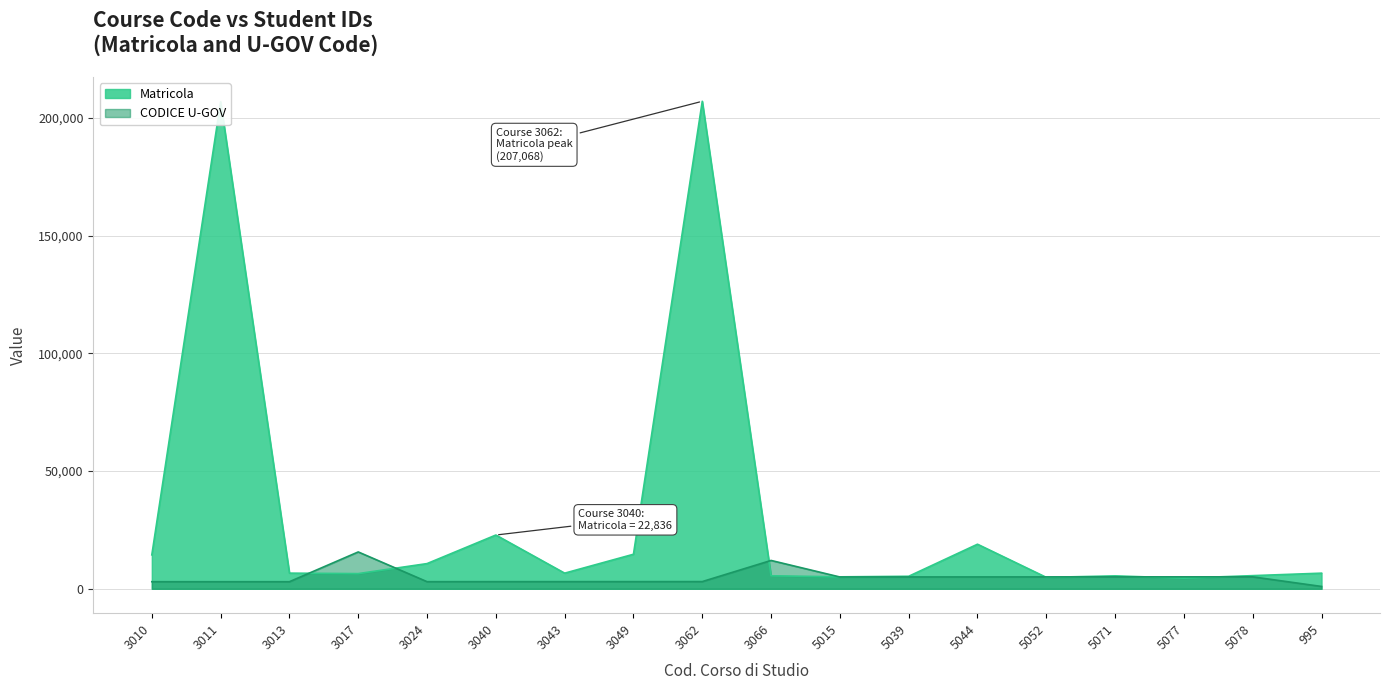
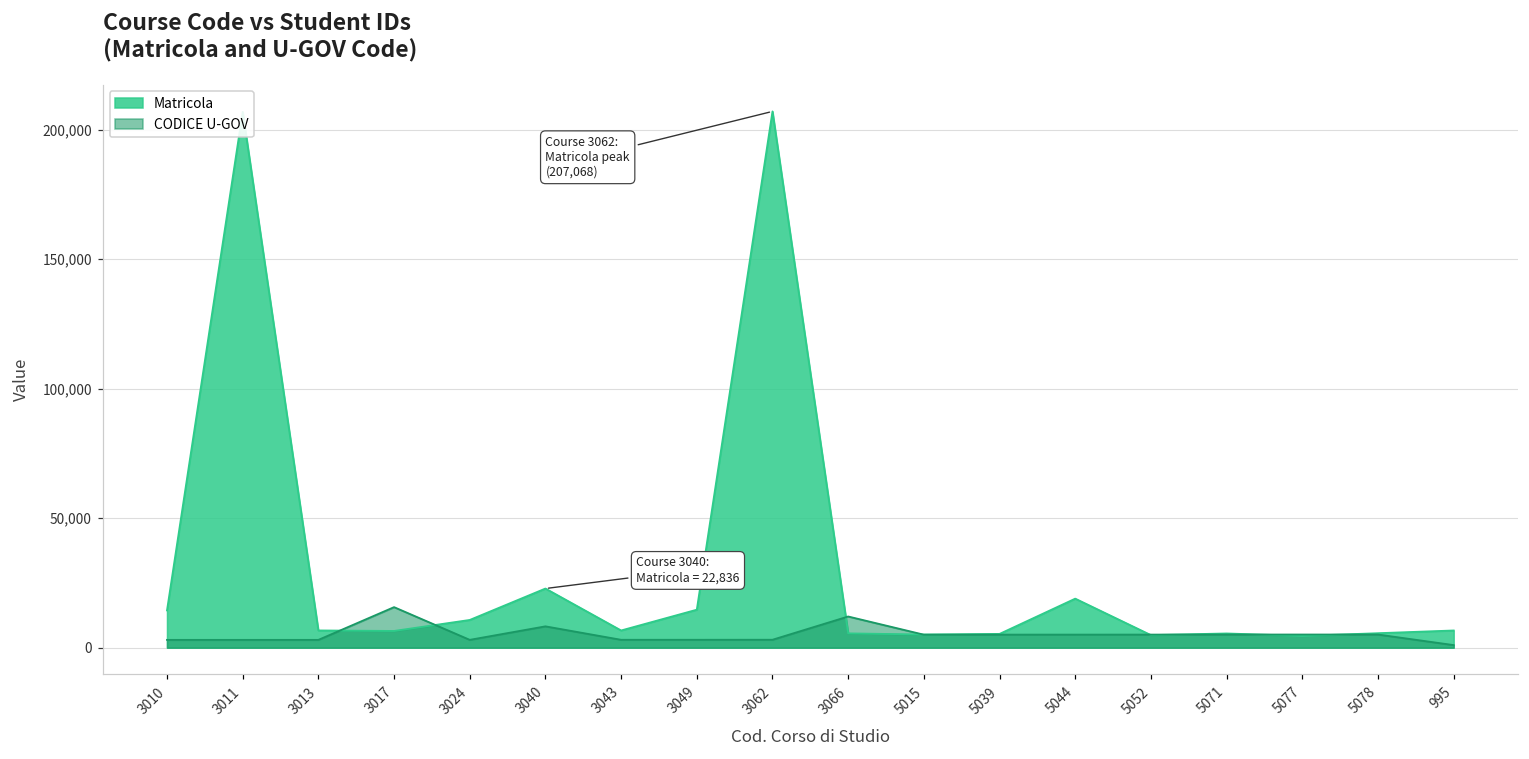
  {
    "Matricola": {
      "3010": "14,000",
      "3013": "7,000",
      "3017": "6,000",
      "3024": "11,000",
      "3043": "7,000",
      "3049": "15,000",
      "3066": "6,000",
      "5044": "19,000",
      "995": "7,000"
    },
    "CODICE U-GOV": {
      "3010": "3,000",
      "3011": "3,000",
      "3013": "3,000",
      "3017": "16,000",
      "3024": "3,000",
-     "3040": "3,000",
+     "3040": "8,000",
      "3043": "3,000",
      "3049": "3,000",
      "3062": "3,000",
      "3066": "12,000",
      "5044": "5,000",
      "995": "1,000"
    }
  }
